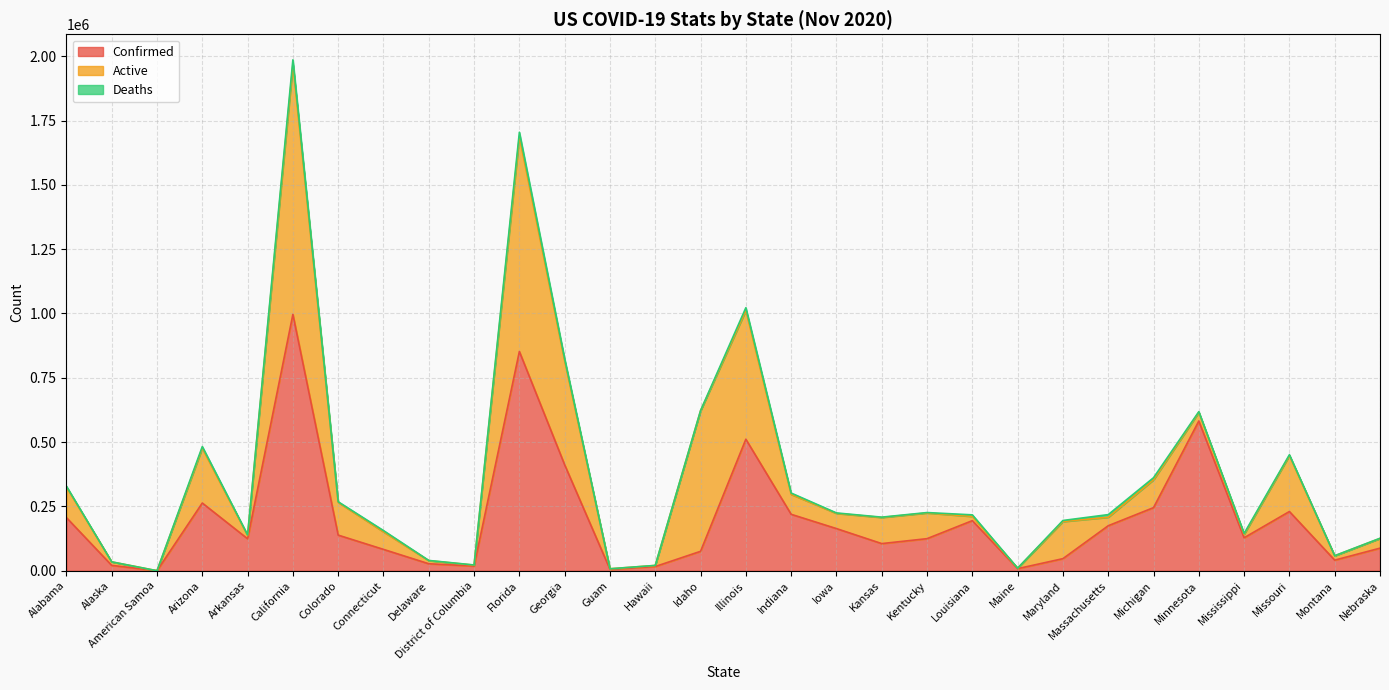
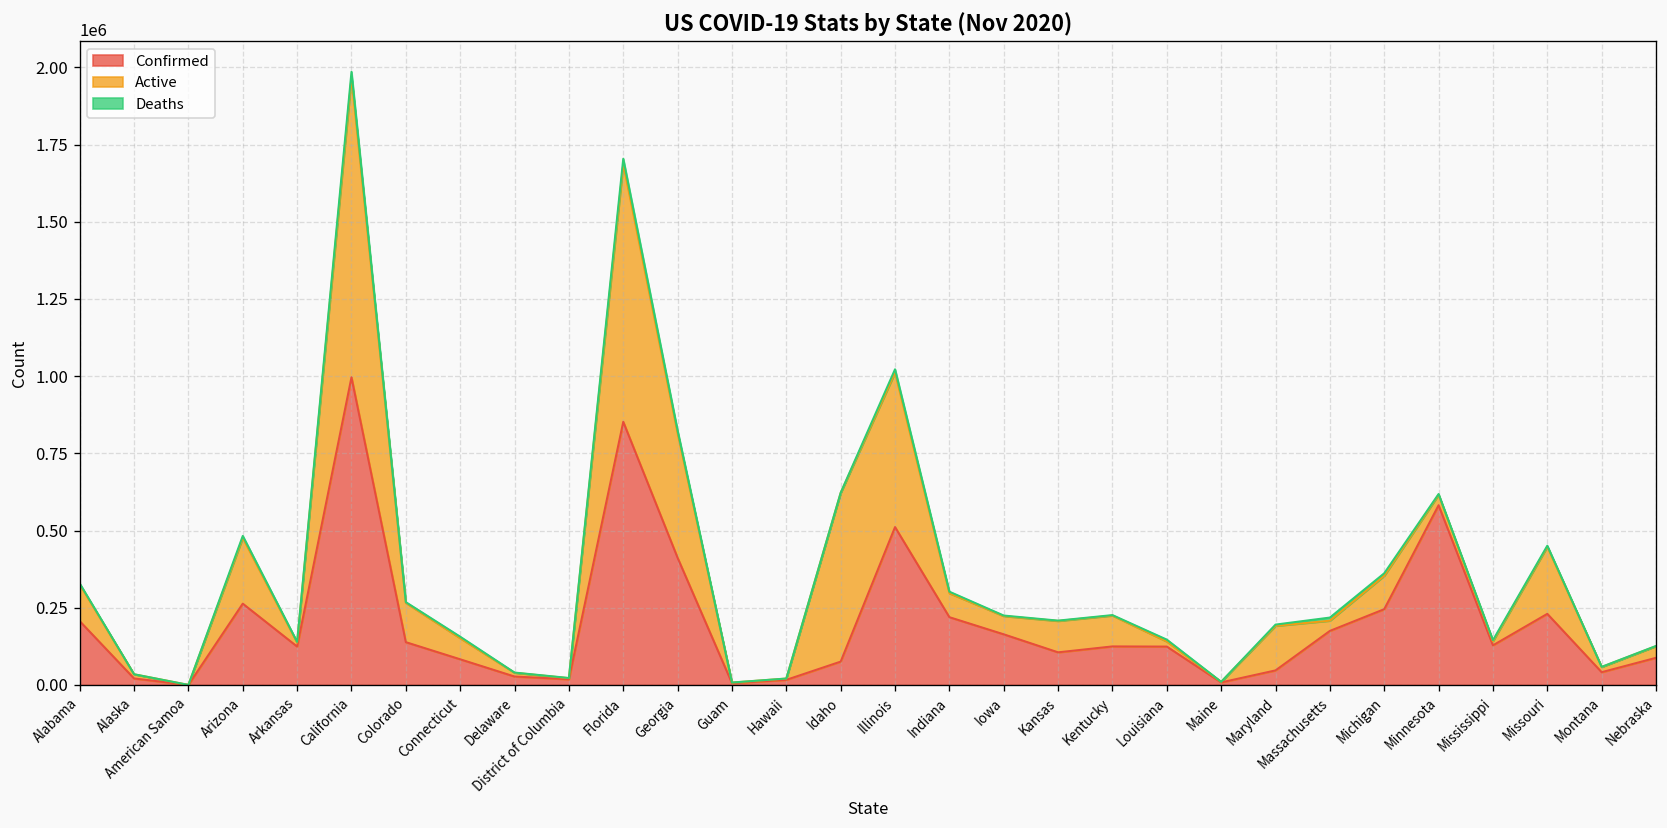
  {
    "Confirmed": {
      "Alabama": 210000,
      "Alaska": 20000,
      "Arizona": 260000,
      "Arkansas": 120000,
      "California": 1000000,
      "Colorado": 140000,
      "Connecticut": 80000,
      "Delaware": 30000,
      "Florida": 850000,
      "Georgia": 410000,
      "Idaho": 80000,
      "Illinois": 510000,
      "Indiana": 220000,
      "Iowa": 160000,
      "Kansas": 110000,
      "Kentucky": 120000,
-     "Louisiana": 190000,
+     "Louisiana": 120000,
      "Maryland": 50000,
      "Massachusetts": 170000,
      "Michigan": 250000,
      "Minnesota": 580000,
      "Mississippi": 130000,
      "Missouri": 230000,
      "Montana": 40000,
      "Nebraska": 90000
    },
    "Active": {
      "California": 970000,
      "Florida": 830000,
      "Illinois": 500000,
      "Massachusetts": 30000
    },
    "Deaths": {
      "California": 20000,
      "Florida": 20000,
      "Illinois": 10000,
      "Massachusetts": 10000
    }
  }
